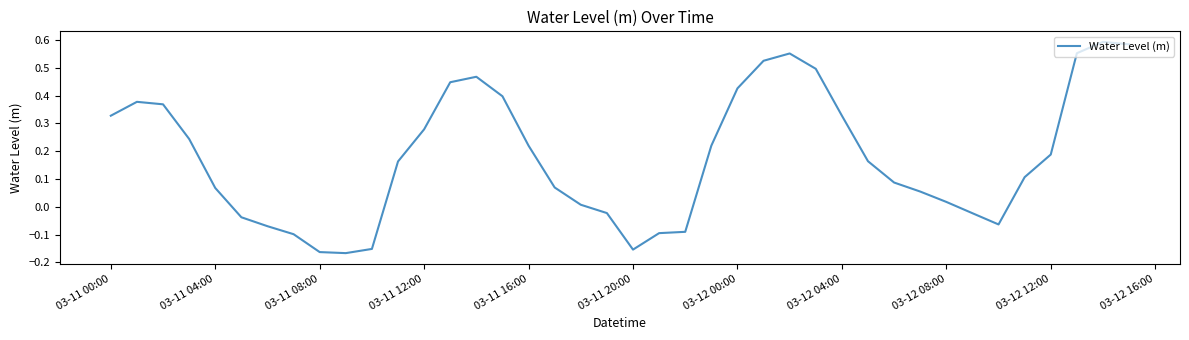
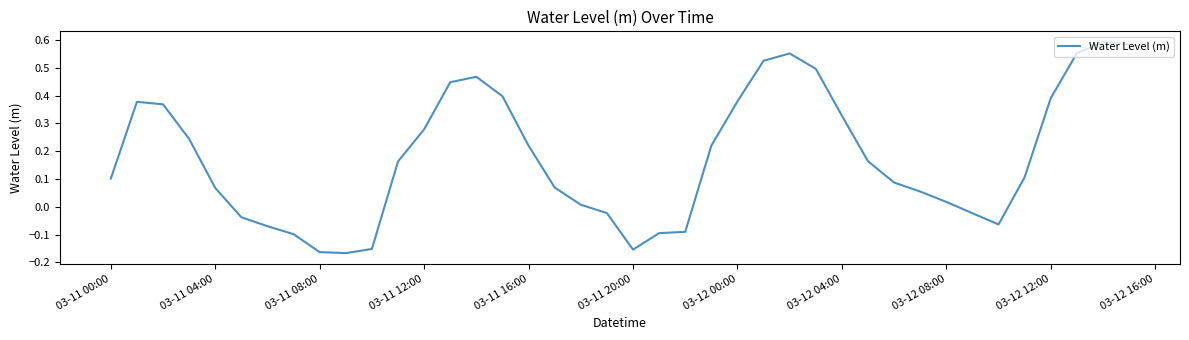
  {
-   "03-11 00:00": 0.33,
+   "03-11 00:00": 0.10,
    "03-11 04:00": 0.07,
    "03-11 08:00": -0.16,
    "03-11 12:00": 0.28,
    "03-11 16:00": 0.22,
    "03-11 20:00": -0.15,
-   "03-12 00:00": 0.43,
+   "03-12 00:00": 0.38,
    "03-12 04:00": 0.33,
    "03-12 08:00": 0.02,
-   "03-12 12:00": 0.19
+   "03-12 12:00": 0.39
  }
